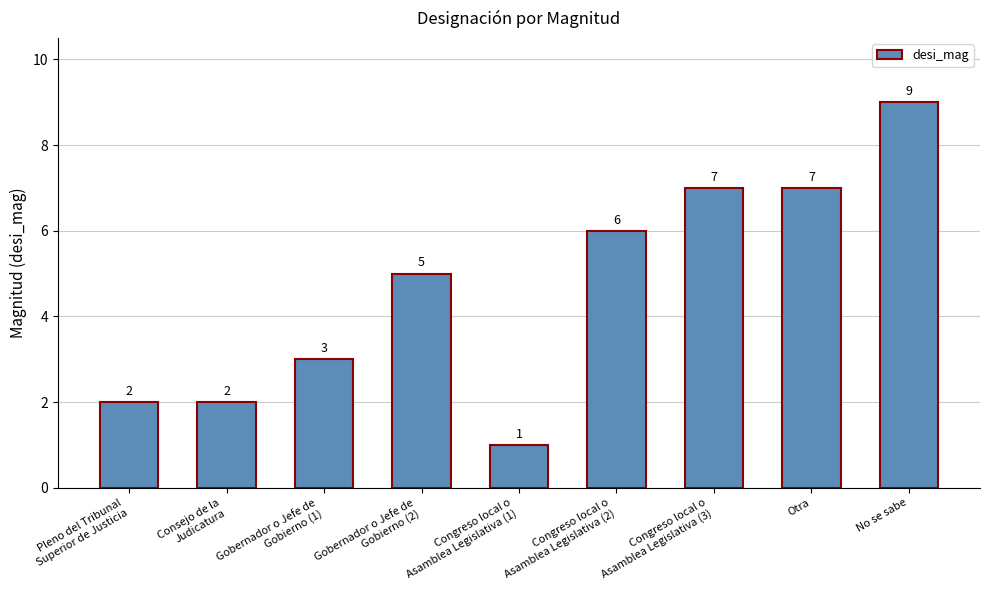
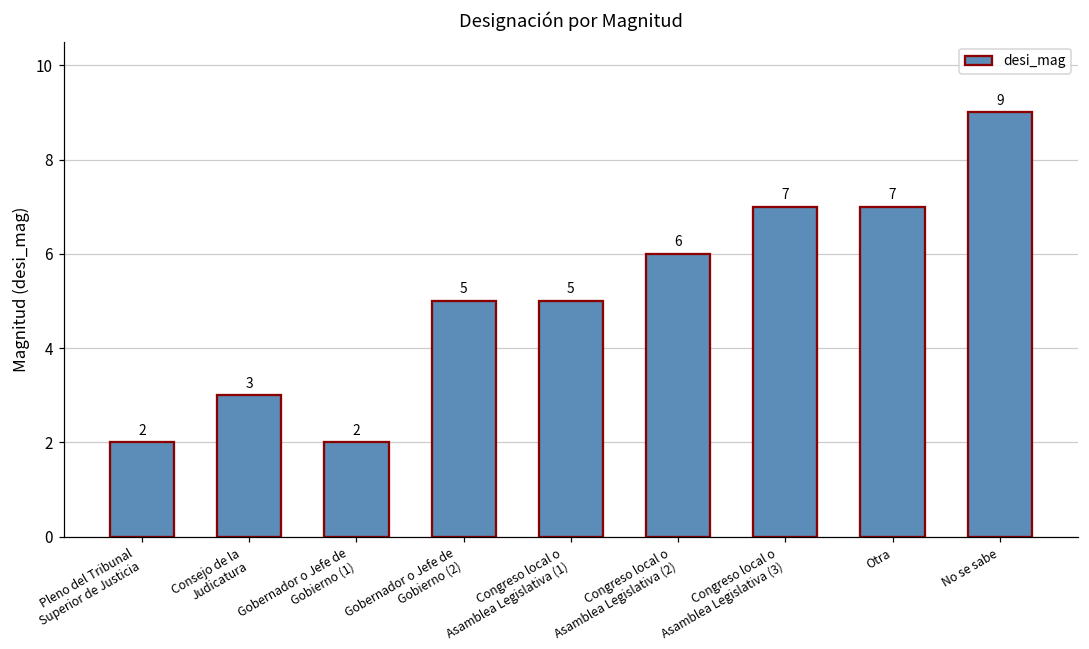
  {
    "Pleno del Tribunal Superior de Justicia": 2,
-   "Consejo de la Judicatura": 2,
-   "Gobernador o Jefe de Gobierno (1)": 3,
+   "Consejo de la Judicatura": 3,
+   "Gobernador o Jefe de Gobierno (1)": 2,
    "Gobernador o Jefe de Gobierno (2)": 5,
-   "Congreso local o Asamblea Legislativa (1)": 1,
+   "Congreso local o Asamblea Legislativa (1)": 5,
    "Congreso local o Asamblea Legislativa (2)": 6,
    "Congreso local o Asamblea Legislativa (3)": 7,
    "Otra": 7,
    "No se sabe": 9
  }
